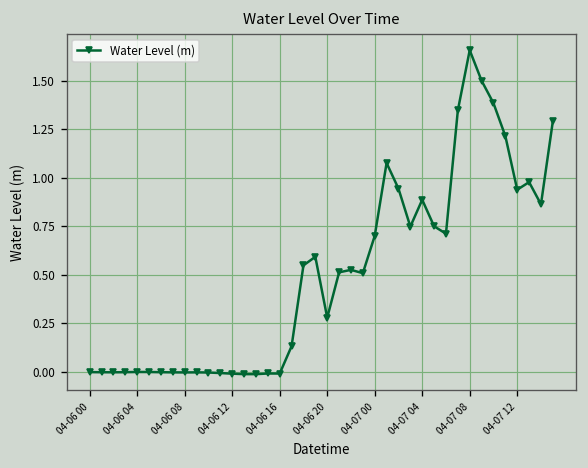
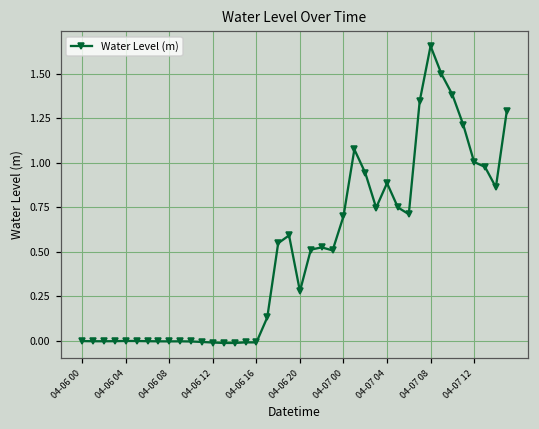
  {
    "04-06 00": 0.00,
    "04-06 04": 0.00,
    "04-06 08": 0.00,
    "04-06 12": -0.01,
    "04-06 16": -0.01,
    "04-06 20": 0.28,
    "04-07 00": 0.70,
    "04-07 04": 0.89,
    "04-07 08": 1.66,
-   "04-07 12": 0.94
+   "04-07 12": 1.00
  }
